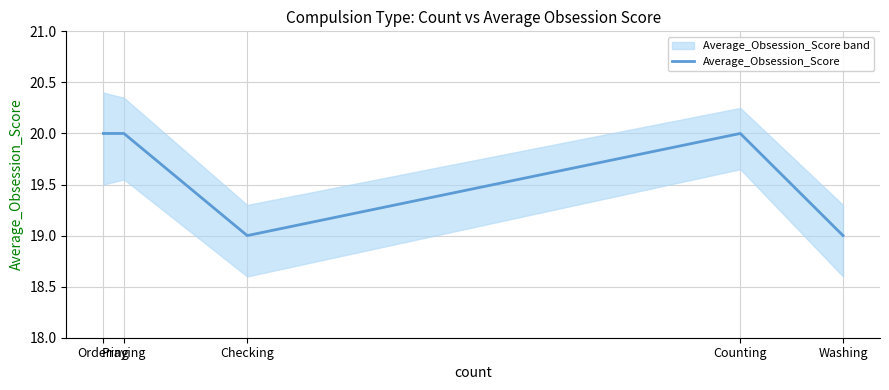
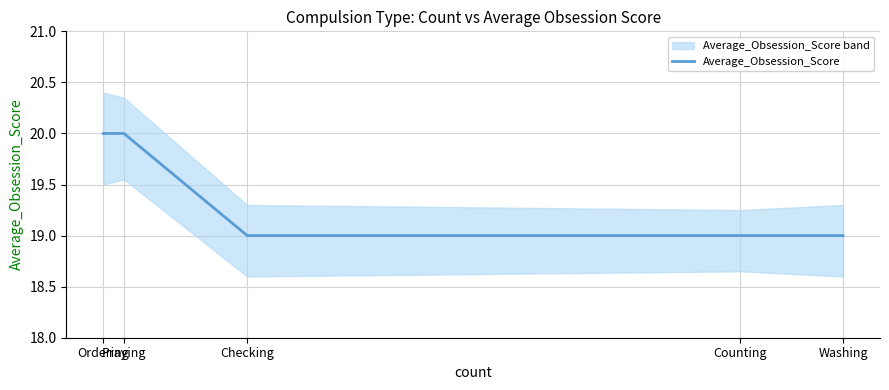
  {
    "Average_Obsession_Score": {
      "Checking": 19,
-     "Counting": 20,
+     "Counting": 19,
      "Washing": 19
    }
  }
